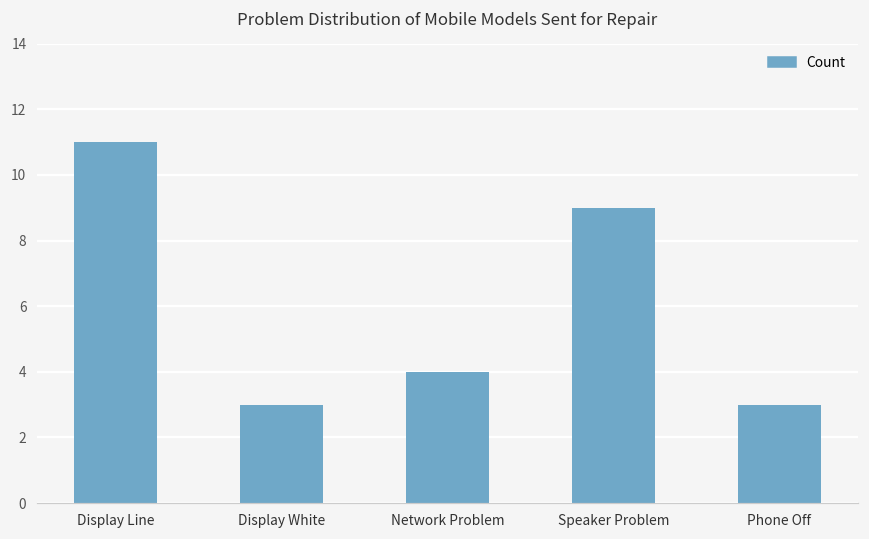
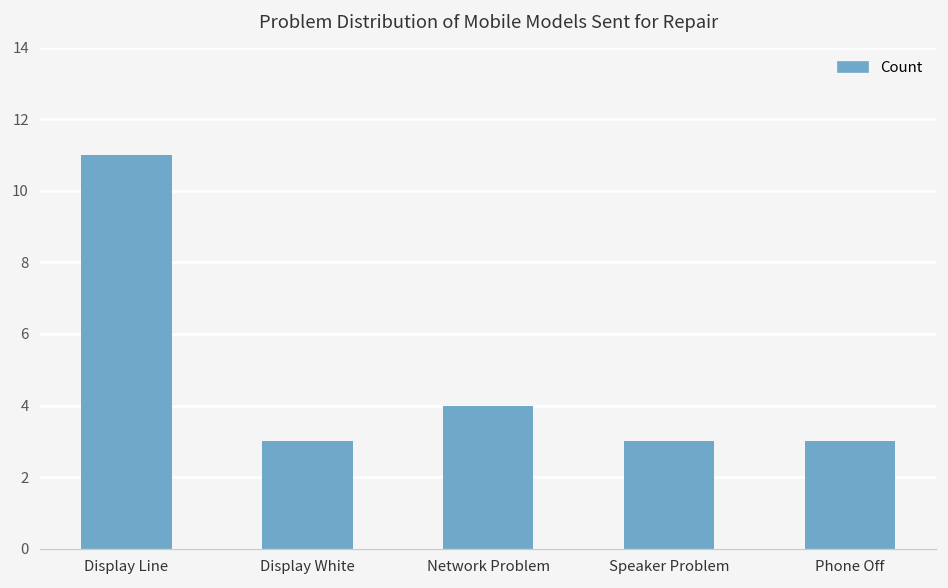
  {
    "Display Line": 11,
    "Display White": 3,
    "Network Problem": 4,
-   "Speaker Problem": 9,
+   "Speaker Problem": 3,
    "Phone Off": 3
  }
